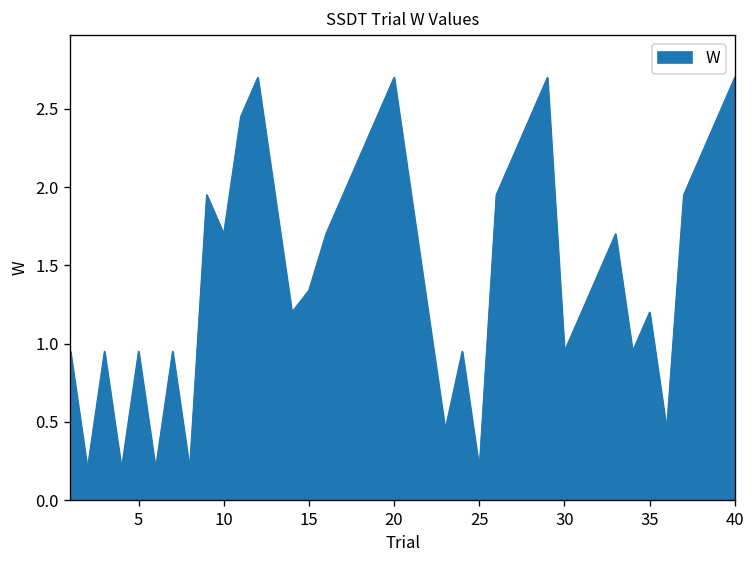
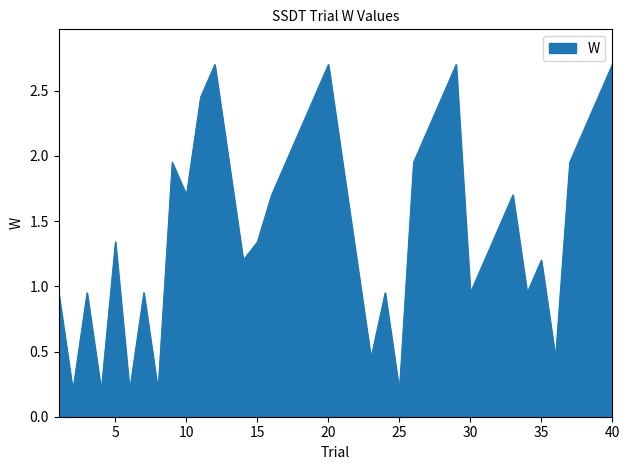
  {
-   "5": 0.95,
+   "5": 1.34,
    "10": 1.70,
    "15": 1.34,
    "20": 2.70,
    "25": 0.20,
    "30": 0.95,
    "35": 1.20,
    "40": 2.70
  }
